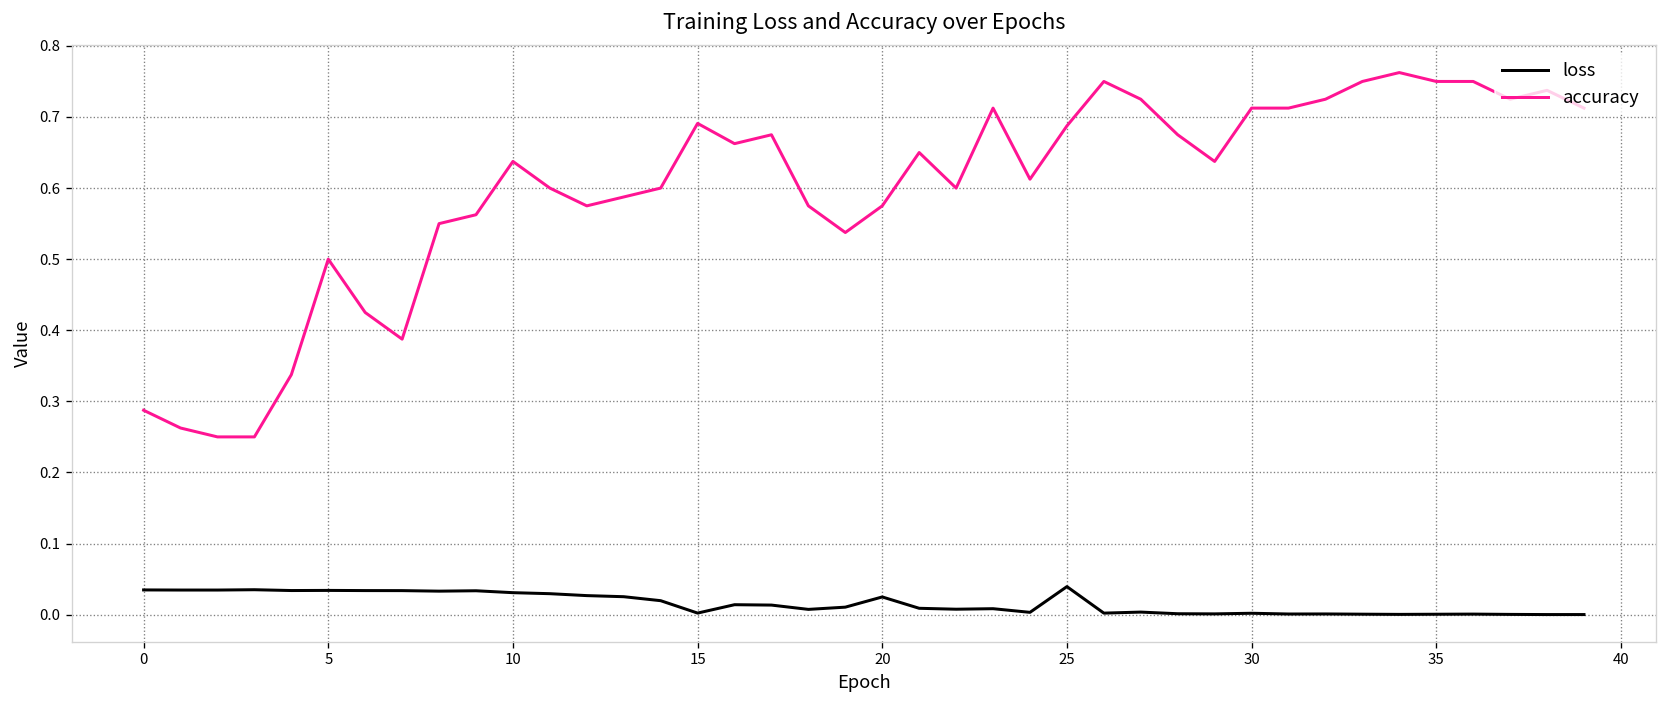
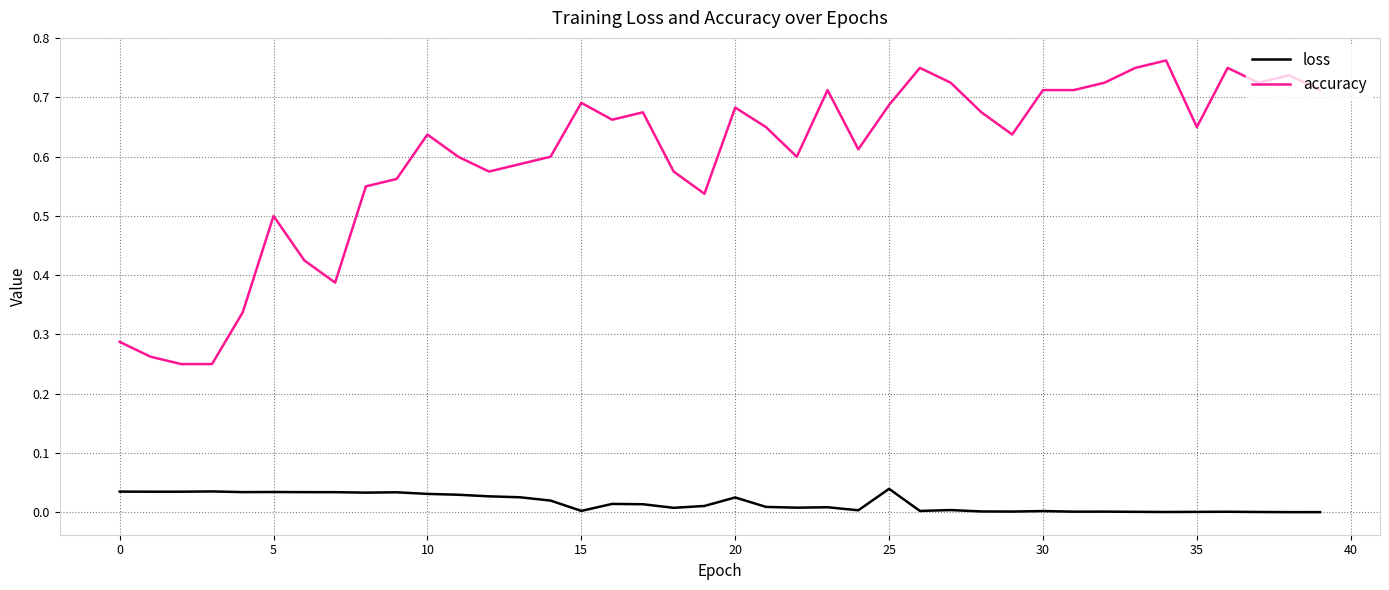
  {
    "loss": {
      "0": 0.03,
      "5": 0.03,
      "10": 0.03,
      "15": 0.00,
      "20": 0.02,
      "25": 0.04,
      "30": 0.00,
      "35": 0.00
    },
    "accuracy": {
      "0": 0.29,
      "5": 0.50,
      "10": 0.64,
      "15": 0.69,
-     "20": 0.58,
+     "20": 0.68,
      "25": 0.69,
      "30": 0.71,
-     "35": 0.75
+     "35": 0.65
    }
  }
